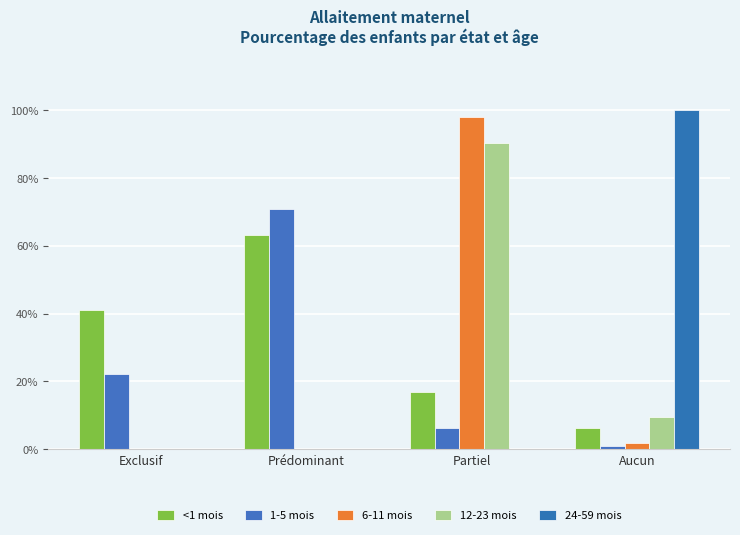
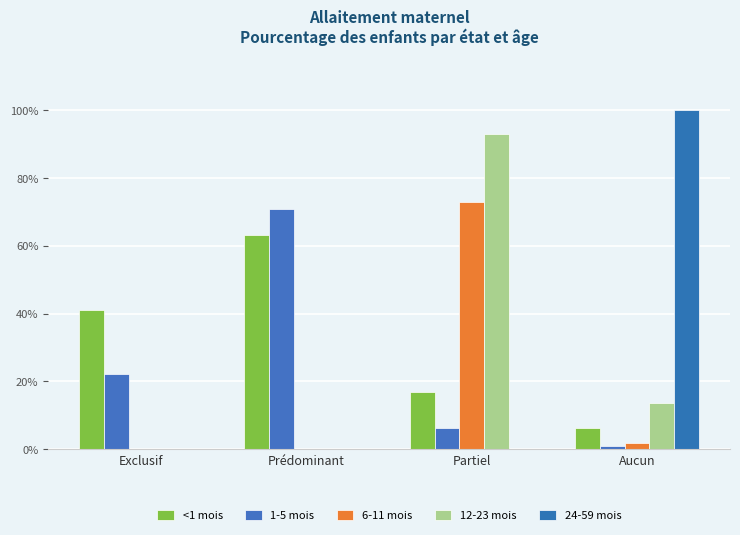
  {
    "<1 mois": {
      "Exclusif": "41%",
      "Prédominant": "63%",
      "Partiel": "17%",
      "Aucun": "6%"
    },
    "6-11 mois": {
      "Exclusif": "0%",
      "Prédominant": "0%",
-     "Partiel": "98%",
+     "Partiel": "73%",
      "Aucun": "2%"
    },
    "12-23 mois": {
      "Exclusif": "0%",
      "Prédominant": "0%",
-     "Partiel": "90%",
-     "Aucun": "10%"
+     "Partiel": "93%",
+     "Aucun": "14%"
    }
  }
